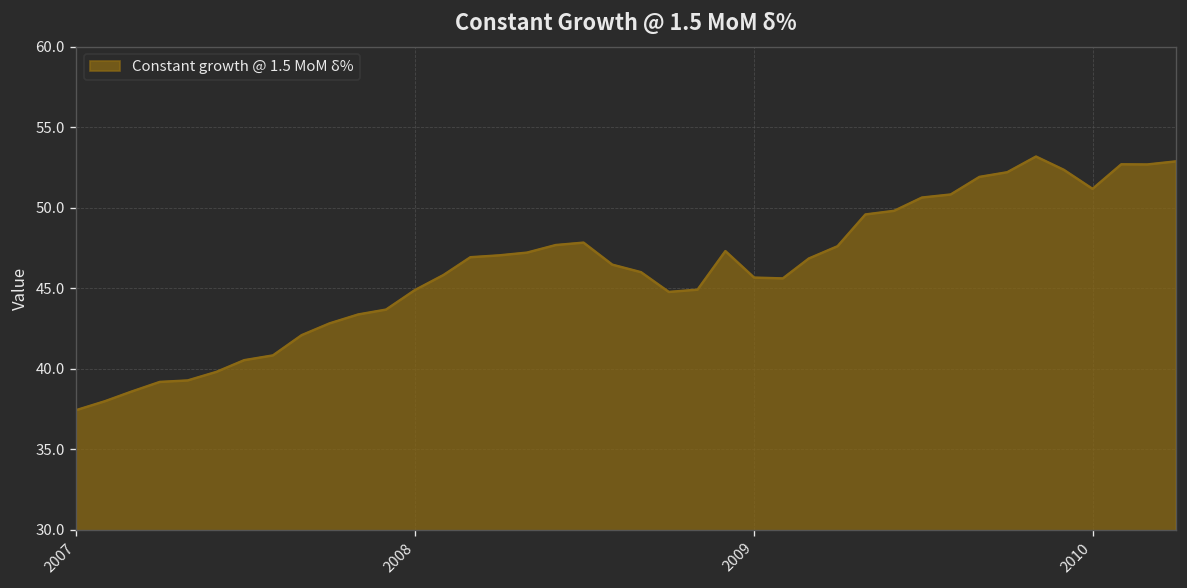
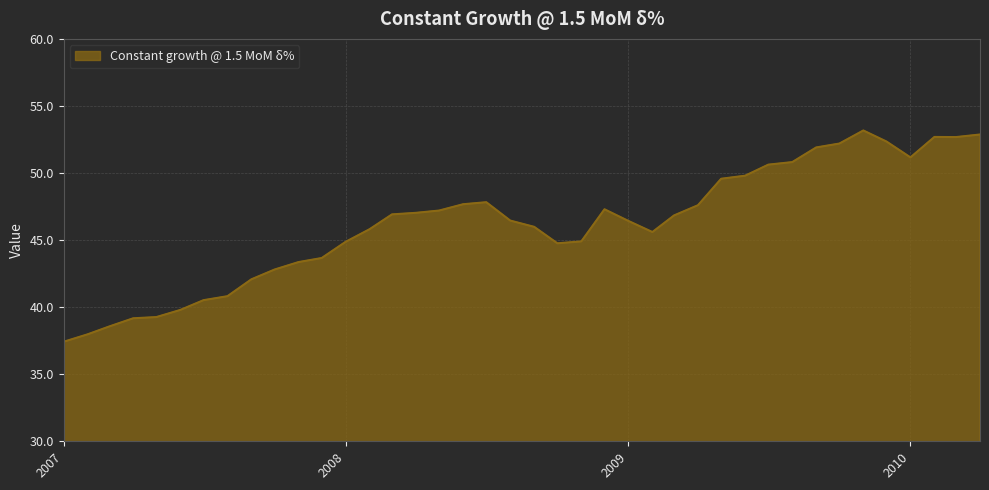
  {
    "2007": 37.4,
    "2008": 44.9,
-   "2009": 45.7,
+   "2009": 46.4,
    "2010": 51.2
  }
